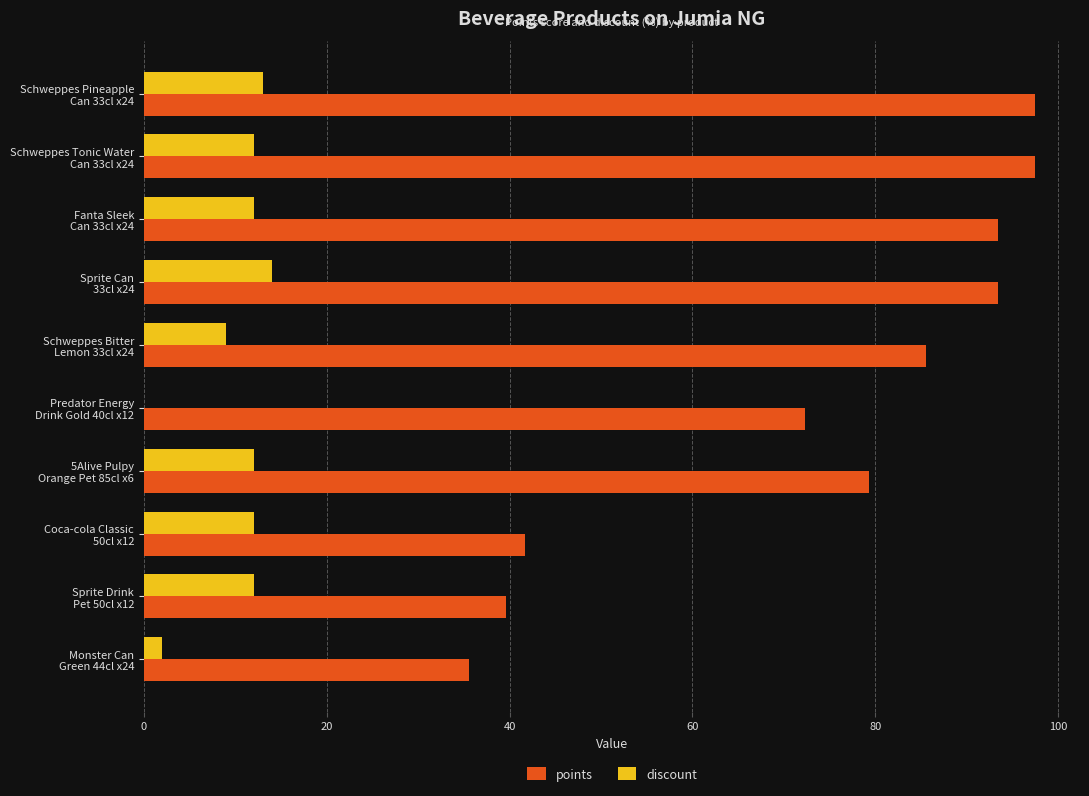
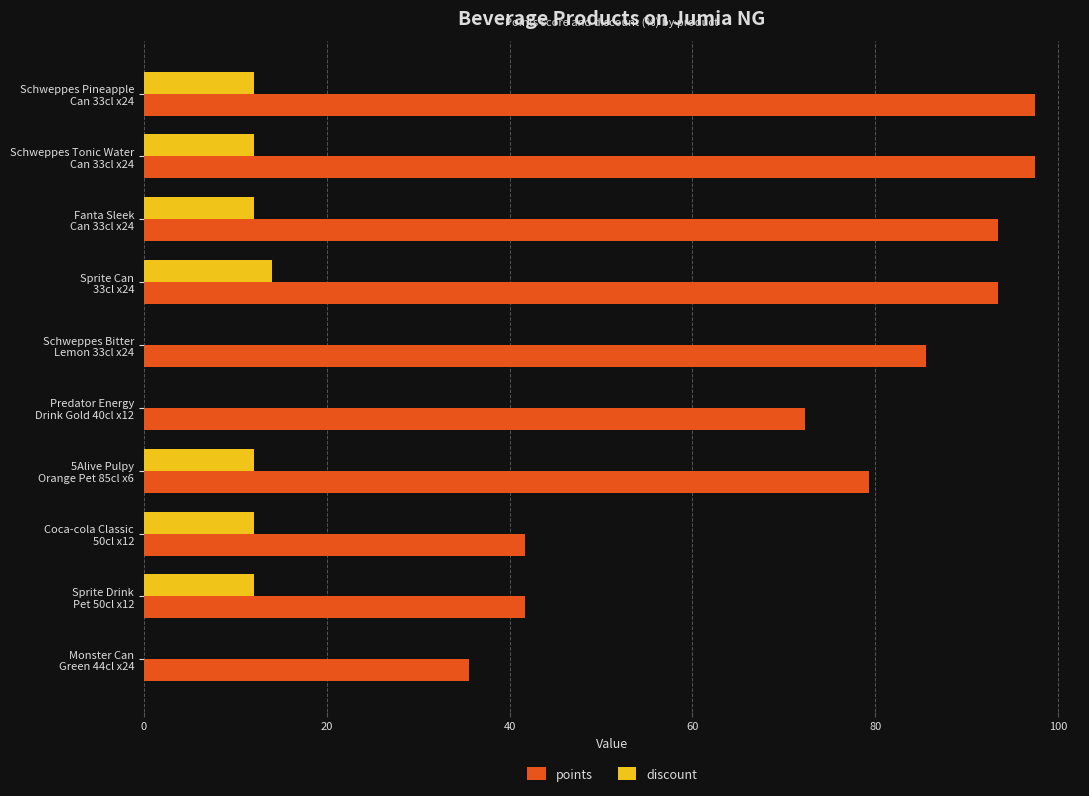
  {
    "points": {
      "Schweppes Pineapple Can 33cl x24": 98,
      "Schweppes Tonic Water Can 33cl x24": 98,
      "Fanta Sleek Can 33cl x24": 93,
      "Sprite Can 33cl x24": 93,
      "Schweppes Bitter Lemon 33cl x24": 86,
      "Predator Energy Drink Gold 40cl x12": 72,
      "5Alive Pulpy Orange Pet 85cl x6": 79,
      "Coca-cola Classic 50cl x12": 42,
-     "Sprite Drink Pet 50cl x12": 40,
+     "Sprite Drink Pet 50cl x12": 42,
      "Monster Can Green 44cl x24": 36
    },
    "discount": {
-     "Schweppes Pineapple Can 33cl x24": 13,
+     "Schweppes Pineapple Can 33cl x24": 12,
      "Schweppes Tonic Water Can 33cl x24": 12,
      "Fanta Sleek Can 33cl x24": 12,
      "Sprite Can 33cl x24": 14,
-     "Schweppes Bitter Lemon 33cl x24": 9,
+     "Schweppes Bitter Lemon 33cl x24": 0,
      "Predator Energy Drink Gold 40cl x12": 0,
      "5Alive Pulpy Orange Pet 85cl x6": 12,
      "Coca-cola Classic 50cl x12": 12,
      "Sprite Drink Pet 50cl x12": 12,
-     "Monster Can Green 44cl x24": 2
+     "Monster Can Green 44cl x24": 0
    }
  }
